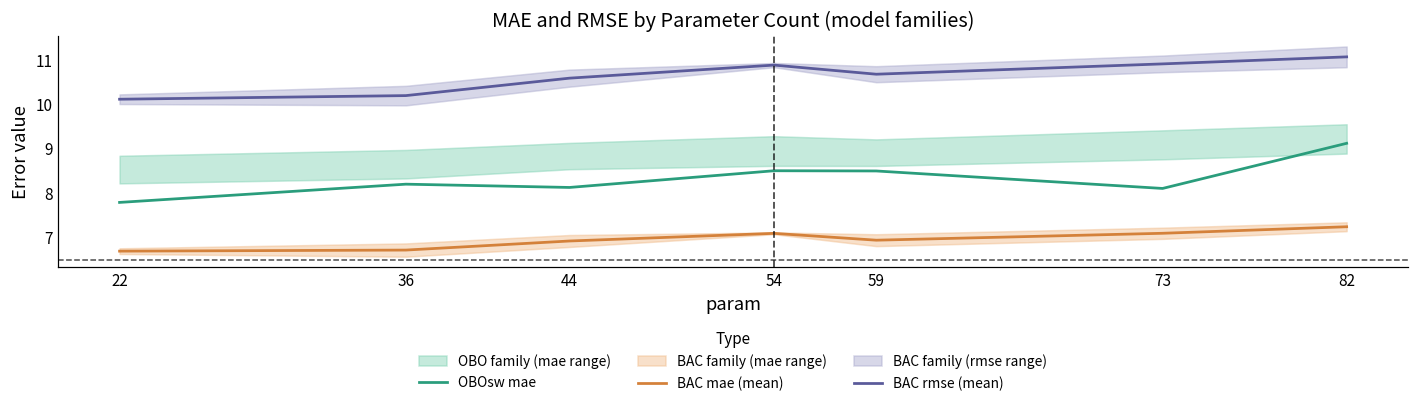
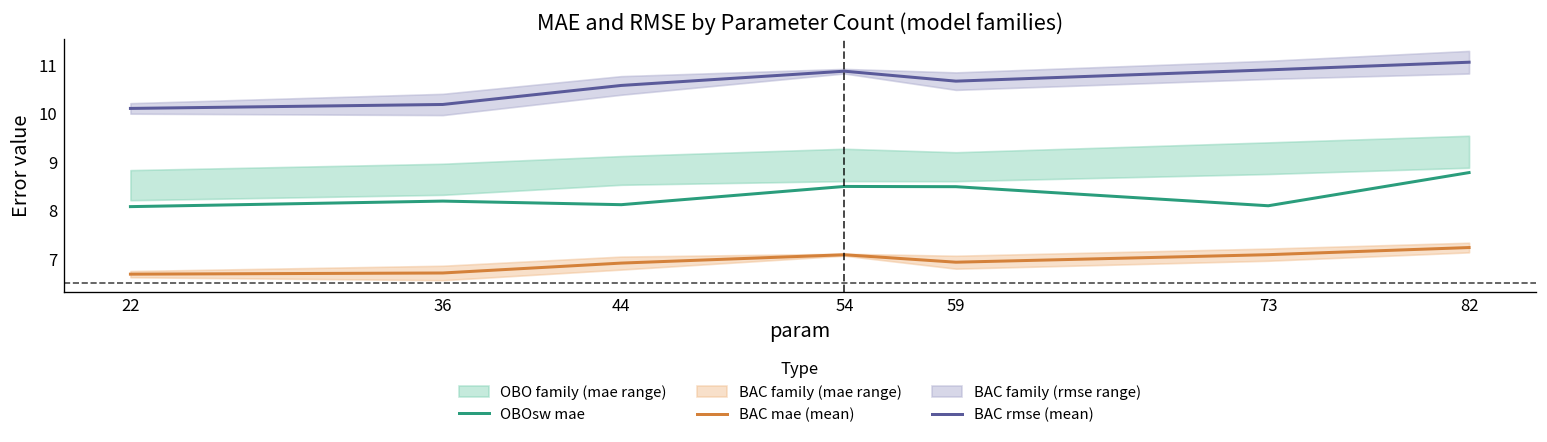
  {
    "OBOsw mae": {
-     "22": 7.8,
+     "22": 8.1,
      "36": 8.2,
      "44": 8.1,
      "54": 8.5,
      "59": 8.5,
      "73": 8.1,
-     "82": 9.1
+     "82": 8.8
    },
    "BAC mae (mean)": {
      "22": 6.7,
      "36": 6.7,
      "44": 6.9,
      "59": 6.9,
      "73": 7.1,
      "82": 7.2
    },
    "BAC rmse (mean)": {
      "22": 10.1,
      "36": 10.2,
      "44": 10.6,
      "59": 10.7,
      "73": 10.9,
      "82": 11.1
    }
  }
